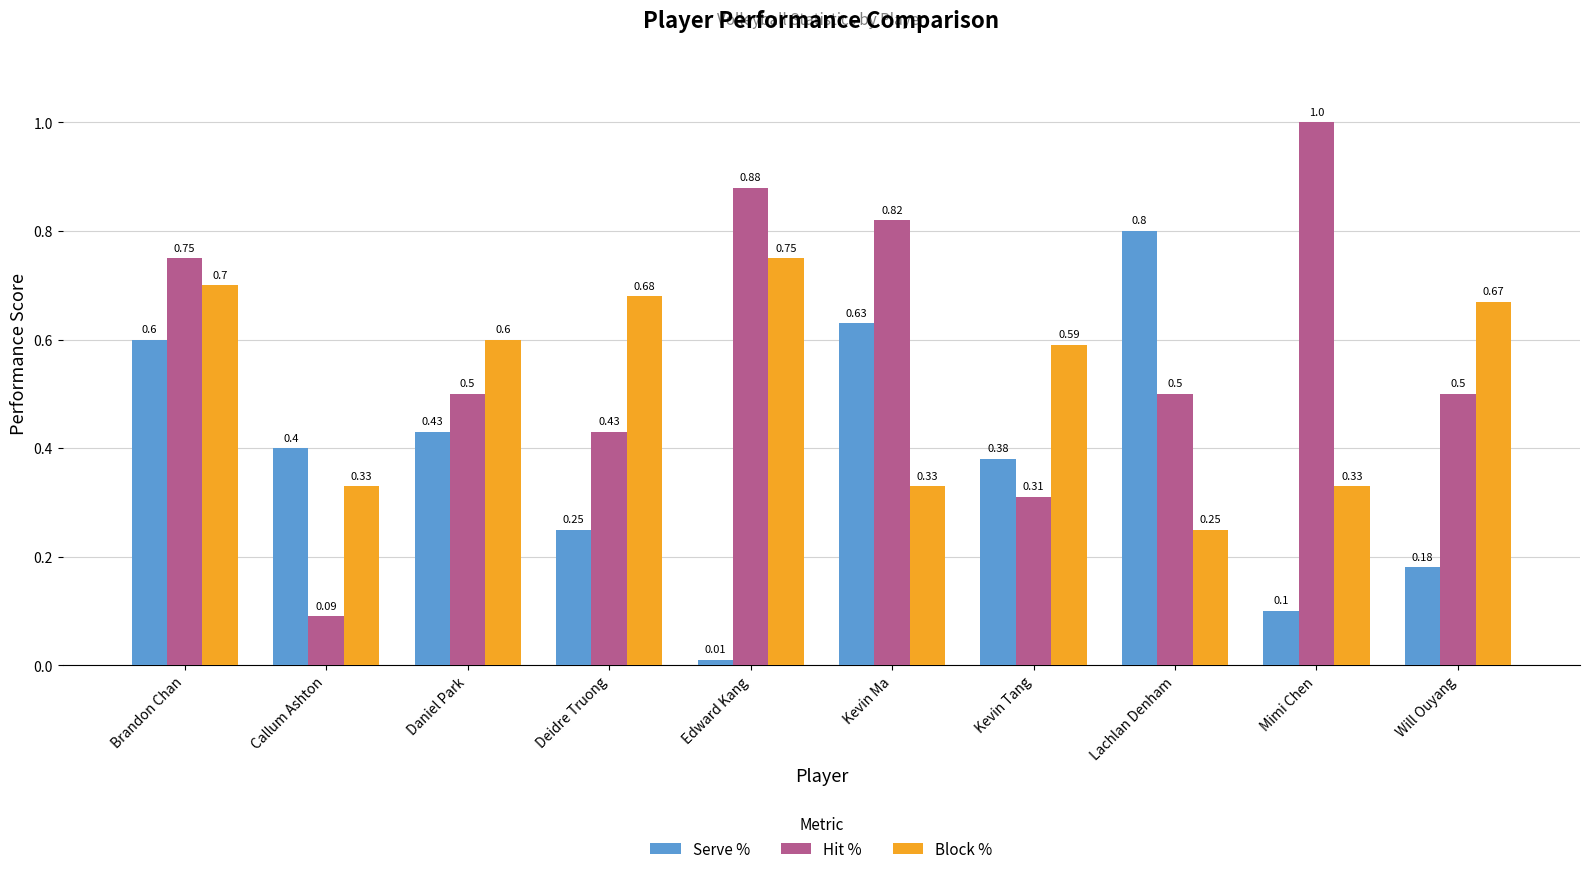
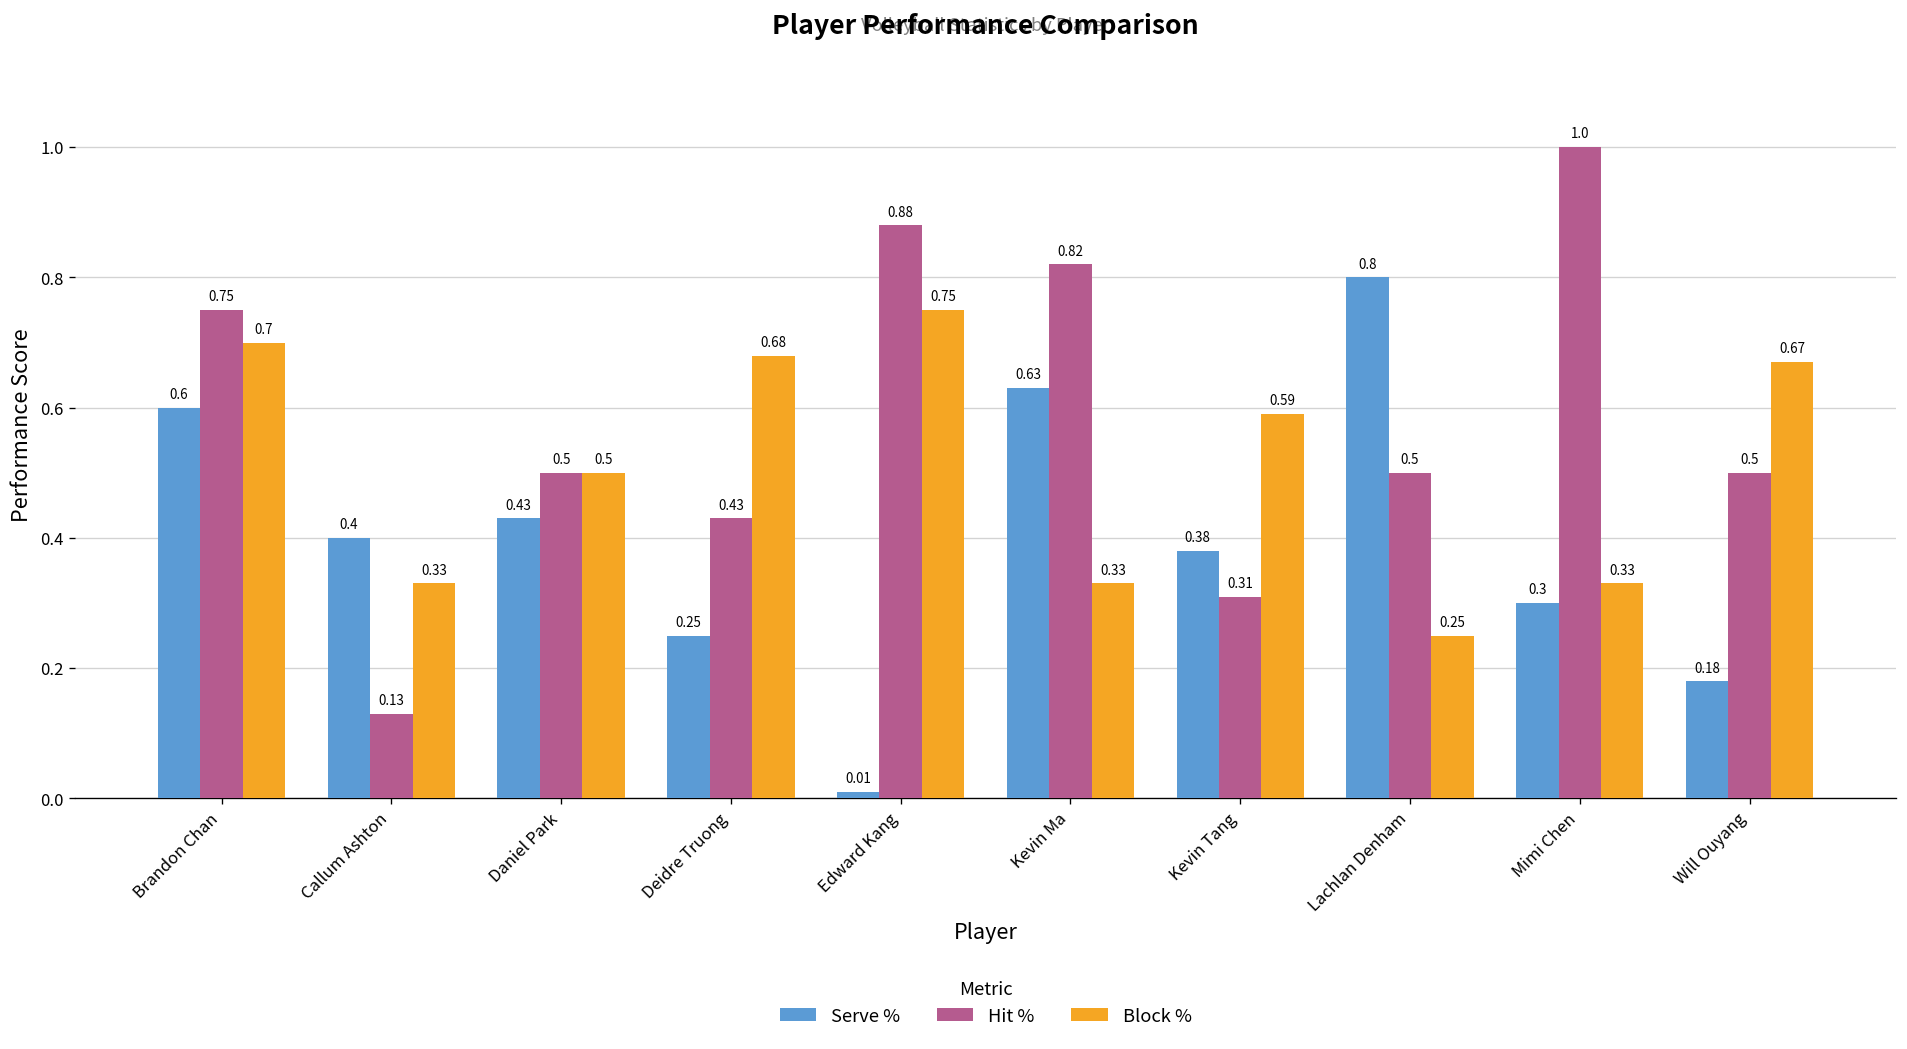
  {
    "Serve %": {
      "Brandon Chan": 0.6,
      "Callum Ashton": 0.4,
      "Daniel Park": 0.43,
      "Deidre Truong": 0.25,
      "Edward Kang": 0.01,
      "Kevin Ma": 0.63,
      "Kevin Tang": 0.38,
      "Lachlan Denham": 0.8,
-     "Mimi Chen": 0.1,
+     "Mimi Chen": 0.3,
      "Will Ouyang": 0.18
    },
    "Hit %": {
      "Brandon Chan": 0.75,
-     "Callum Ashton": 0.09,
+     "Callum Ashton": 0.13,
      "Daniel Park": 0.5,
      "Deidre Truong": 0.43,
      "Edward Kang": 0.88,
      "Kevin Ma": 0.82,
      "Kevin Tang": 0.31,
      "Lachlan Denham": 0.5,
      "Mimi Chen": 1.0,
      "Will Ouyang": 0.5
    },
    "Block %": {
      "Brandon Chan": 0.7,
      "Callum Ashton": 0.33,
-     "Daniel Park": 0.6,
+     "Daniel Park": 0.5,
      "Deidre Truong": 0.68,
      "Edward Kang": 0.75,
      "Kevin Ma": 0.33,
      "Kevin Tang": 0.59,
      "Lachlan Denham": 0.25,
      "Mimi Chen": 0.33,
      "Will Ouyang": 0.67
    }
  }
